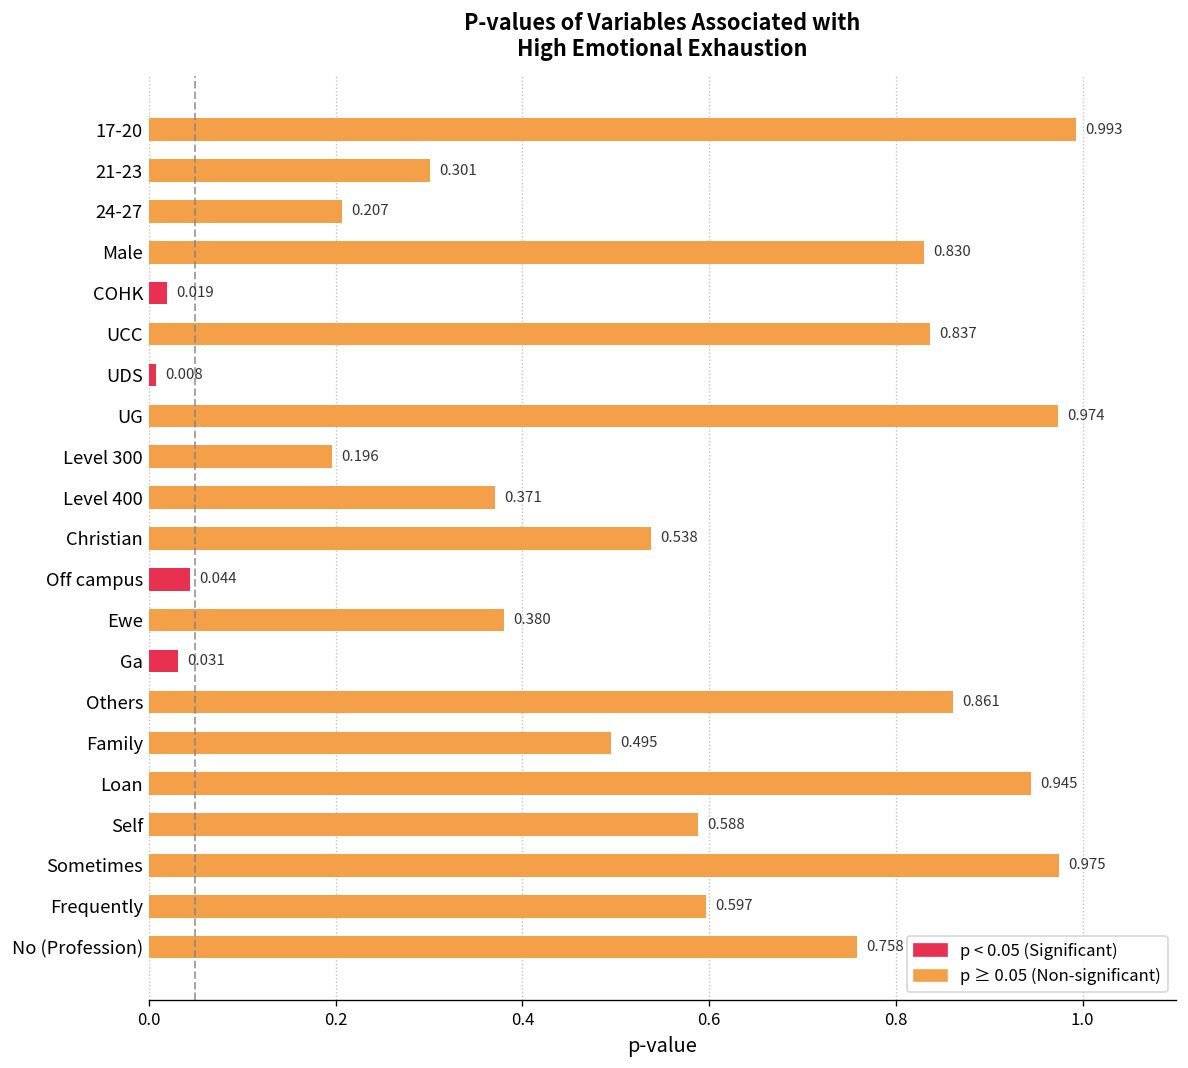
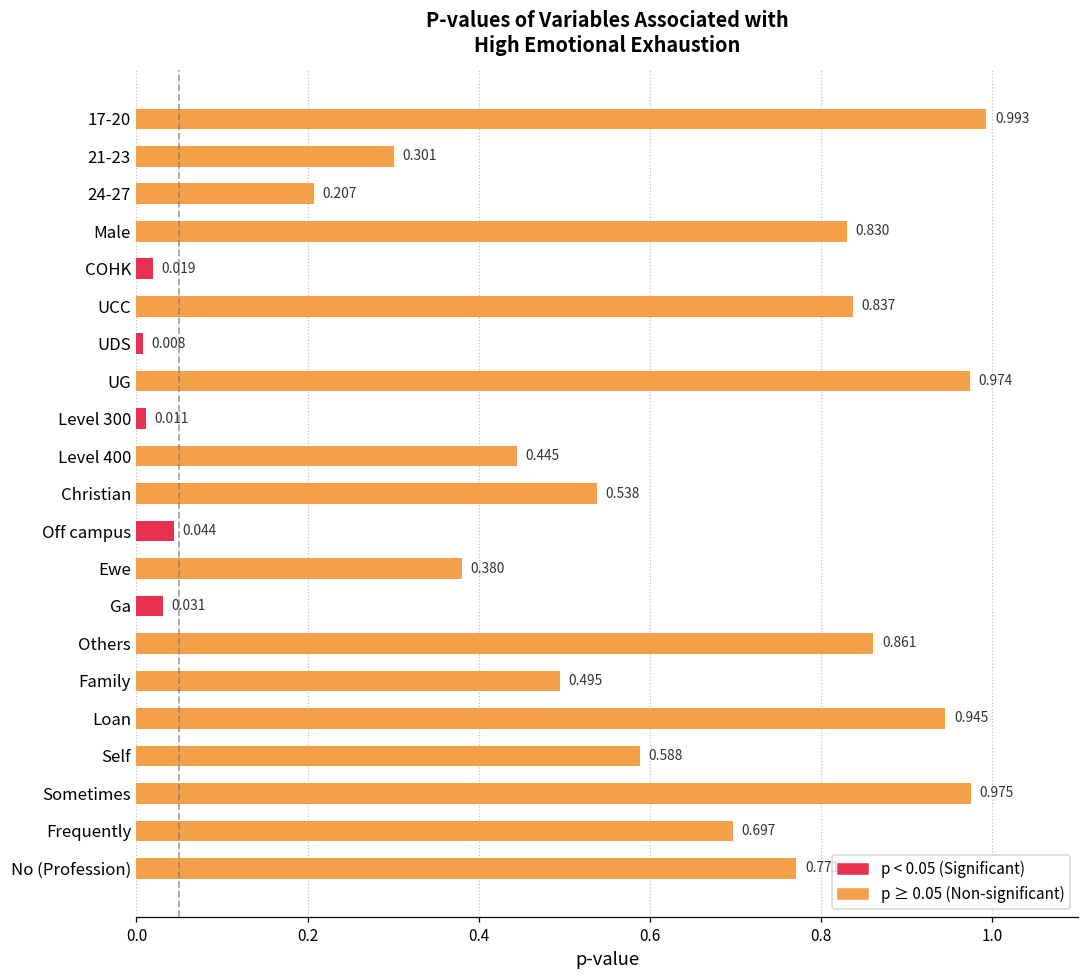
  {
    "17-20": 0.993,
    "21-23": 0.301,
    "24-27": 0.207,
    "Male": 0.830,
    "COHK": 0.019,
    "UCC": 0.837,
    "UDS": 0.008,
    "UG": 0.974,
-   "Level 300": 0.196,
-   "Level 400": 0.371,
+   "Level 300": 0.011,
+   "Level 400": 0.445,
    "Christian": 0.538,
    "Off campus": 0.044,
    "Ewe": 0.380,
    "Ga": 0.031,
    "Others": 0.861,
    "Family": 0.495,
    "Loan": 0.945,
    "Self": 0.588,
    "Sometimes": 0.975,
-   "Frequently": 0.597,
-   "No (Profession)": 0.76
+   "Frequently": 0.697,
+   "No (Profession)": 0.77
  }
